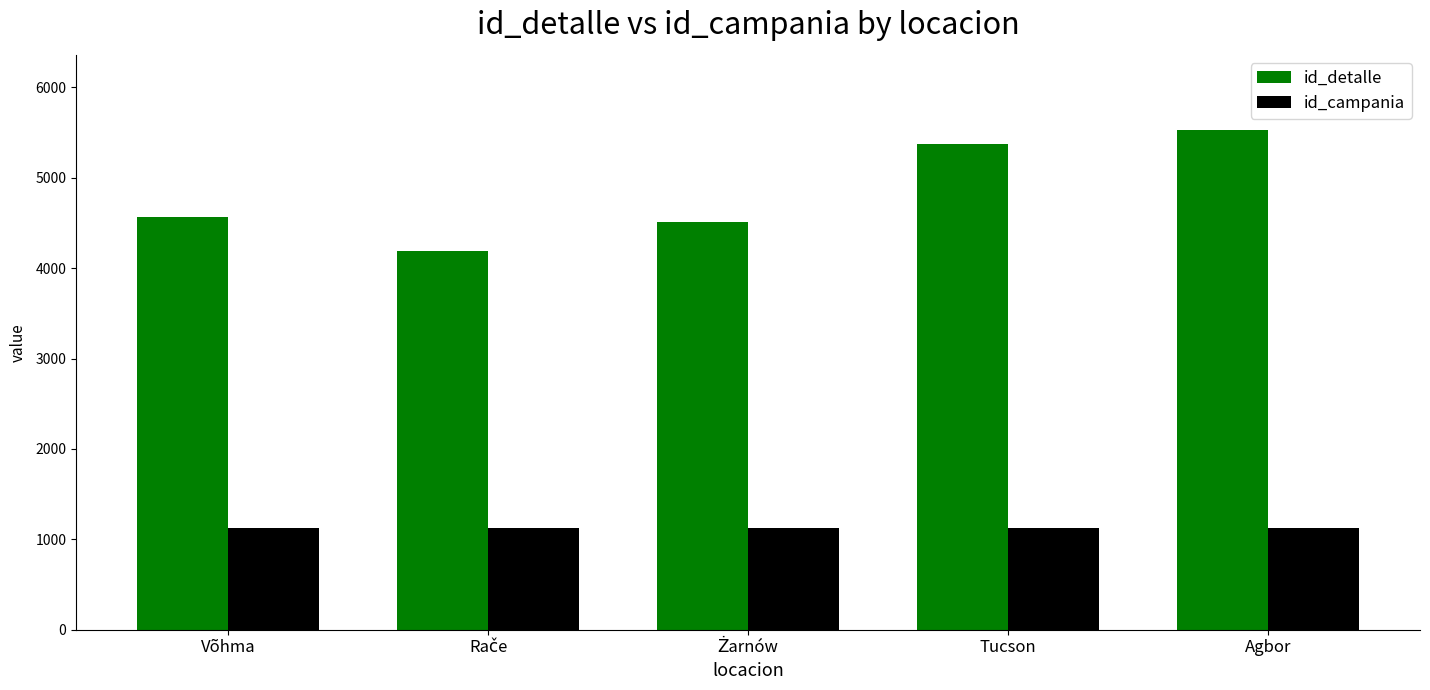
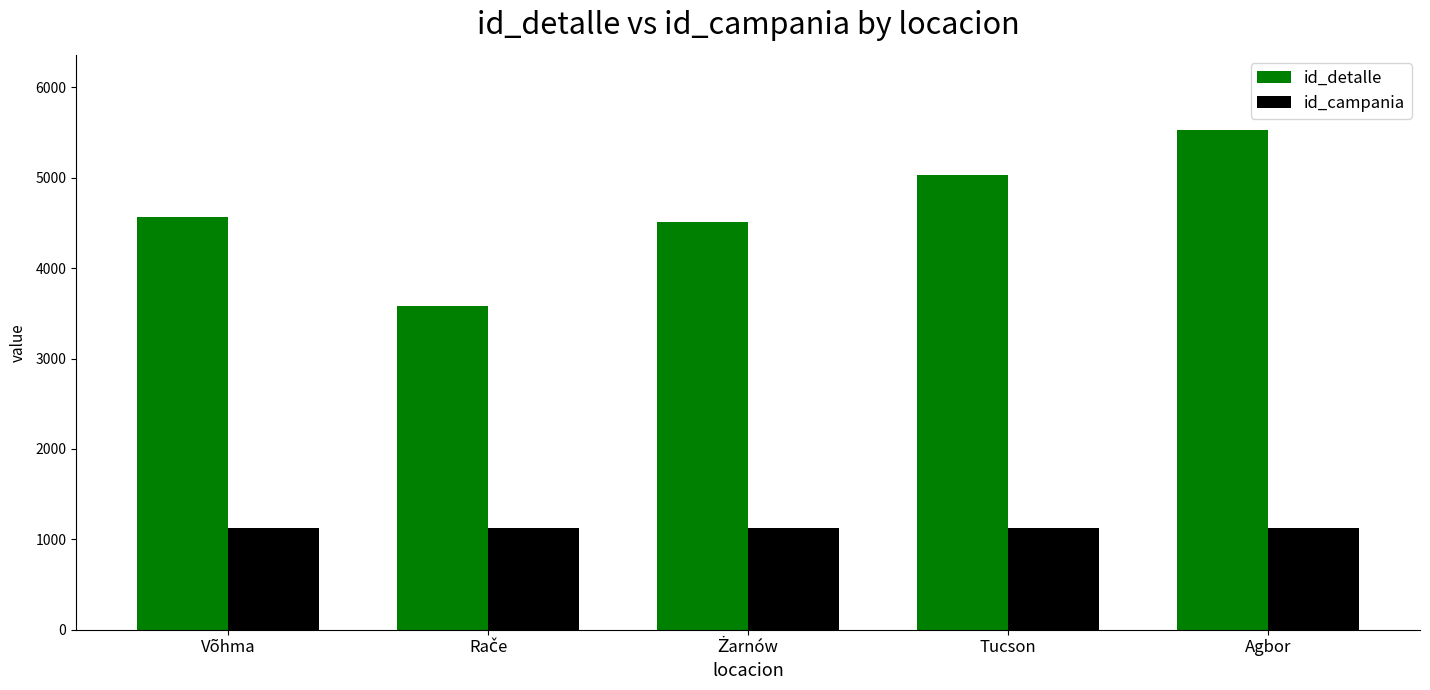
  {
    "id_detalle": {
      "Võhma": 4600,
-     "Rače": 4200,
+     "Rače": 3600,
      "Żarnów": 4500,
-     "Tucson": 5400,
+     "Tucson": 5000,
      "Agbor": 5500
    },
    "id_campania": {
      "Võhma": 1100,
      "Rače": 1100,
      "Żarnów": 1100,
      "Tucson": 1100,
      "Agbor": 1100
    }
  }
